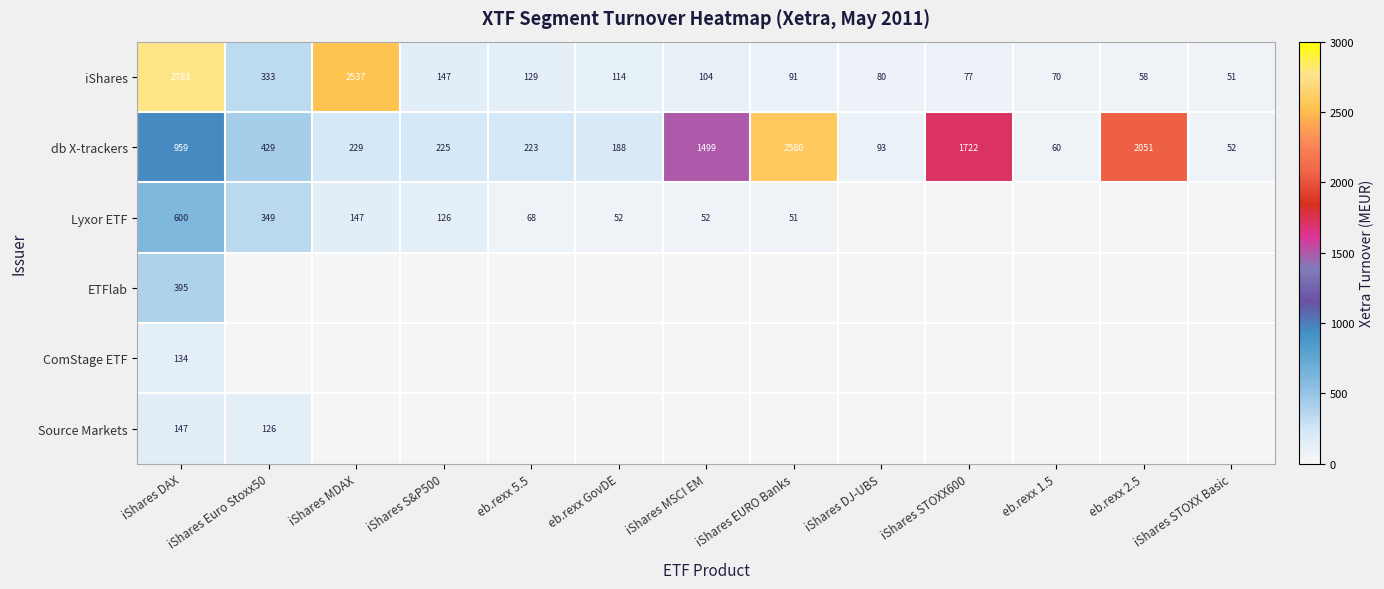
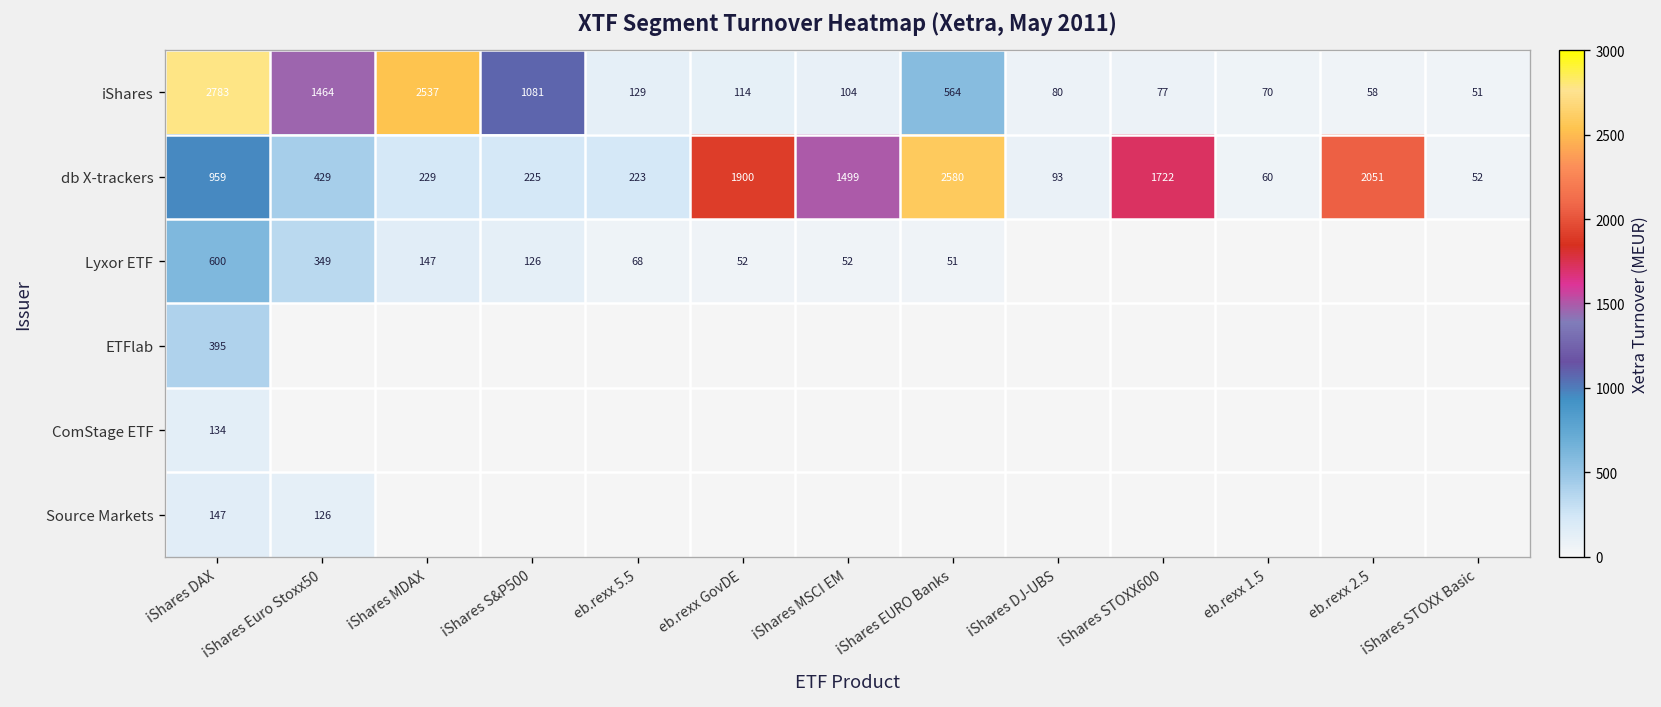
  {
    "iShares": {
      "iShares DAX": 2783,
-     "iShares Euro Stoxx50": 333,
+     "iShares Euro Stoxx50": 1464,
      "iShares MDAX": 2537,
-     "iShares S&P500": 147,
+     "iShares S&P500": 1081,
      "eb.rexx 5.5": 129,
      "eb.rexx GovDE": 114,
      "iShares MSCI EM": 104,
-     "iShares EURO Banks": 91,
+     "iShares EURO Banks": 564,
      "iShares DJ-UBS": 80,
      "iShares STOXX600": 77,
      "eb.rexx 1.5": 70,
      "eb.rexx 2.5": 58,
      "iShares STOXX Basic": 51
    },
    "db X-trackers": {
      "iShares DAX": 959,
      "iShares Euro Stoxx50": 429,
      "iShares MDAX": 229,
      "iShares S&P500": 225,
      "eb.rexx 5.5": 223,
-     "eb.rexx GovDE": 188,
+     "eb.rexx GovDE": 1900,
      "iShares MSCI EM": 1499,
      "iShares EURO Banks": 2580,
      "iShares DJ-UBS": 93,
      "iShares STOXX600": 1722,
      "eb.rexx 1.5": 60,
      "eb.rexx 2.5": 2051,
      "iShares STOXX Basic": 52
    },
    "Lyxor ETF": {
      "iShares DAX": 600,
      "iShares Euro Stoxx50": 349,
      "iShares MDAX": 147,
      "iShares S&P500": 126,
      "eb.rexx 5.5": 68,
      "eb.rexx GovDE": 52,
      "iShares MSCI EM": 52,
      "iShares EURO Banks": 51
    },
    "ETFlab": {
      "iShares DAX": 395
    },
    "ComStage ETF": {
      "iShares DAX": 134
    },
    "Source Markets": {
      "iShares DAX": 147,
      "iShares Euro Stoxx50": 126
    }
  }
